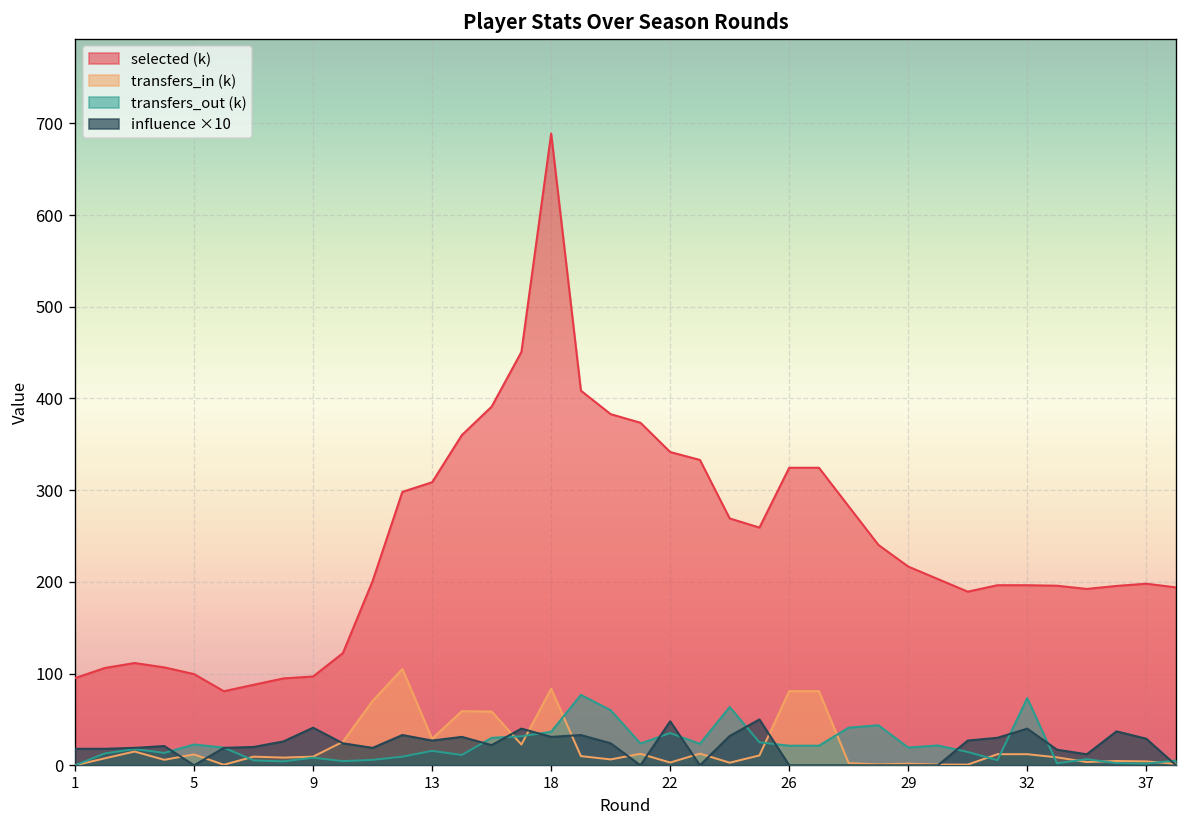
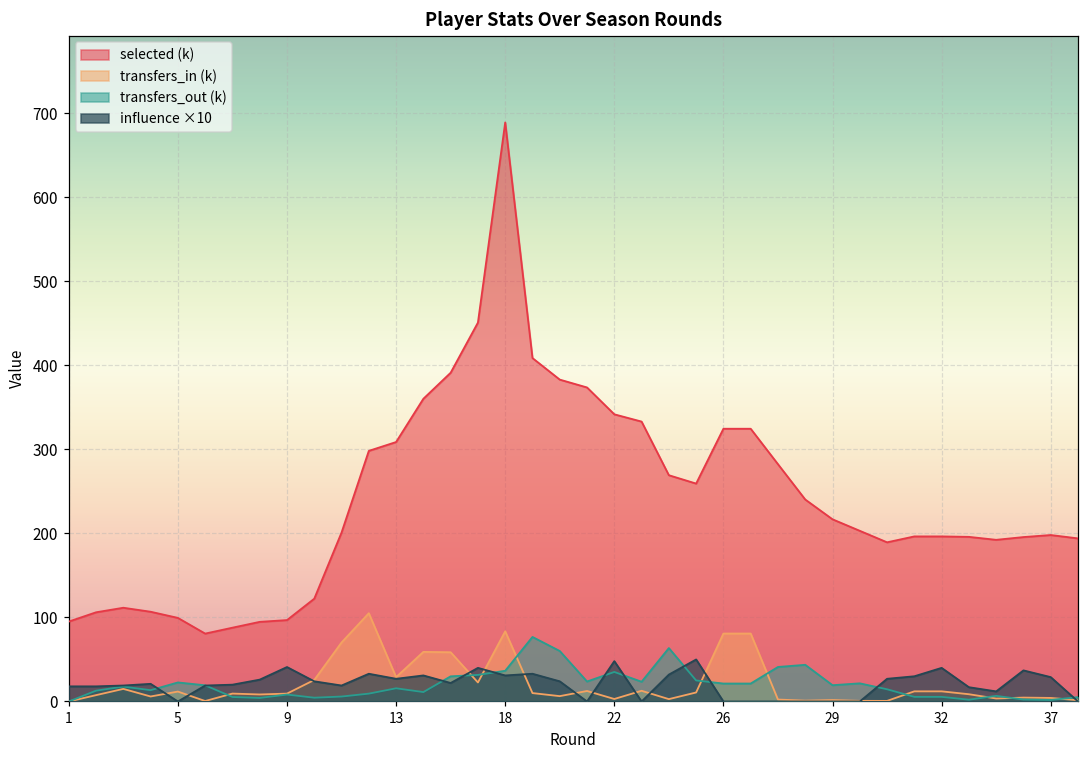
  {
    "selected (k)": {
      "32": 200
    },
    "transfers_in (k)": {
      "32": 10
    },
    "transfers_out (k)": {
-     "32": 70
+     "32": 10
    },
    "influence ×10": {
      "32": 40
    }
  }
